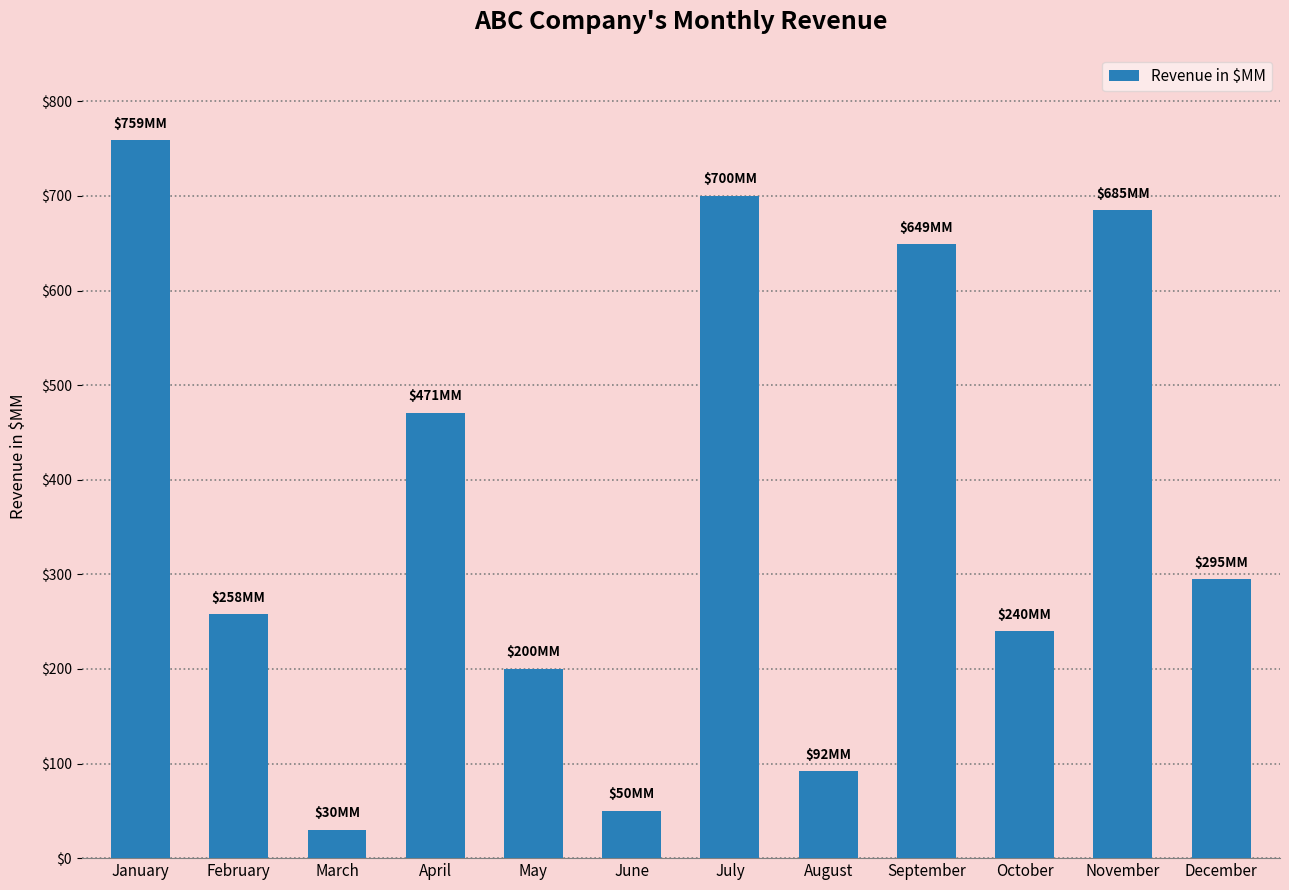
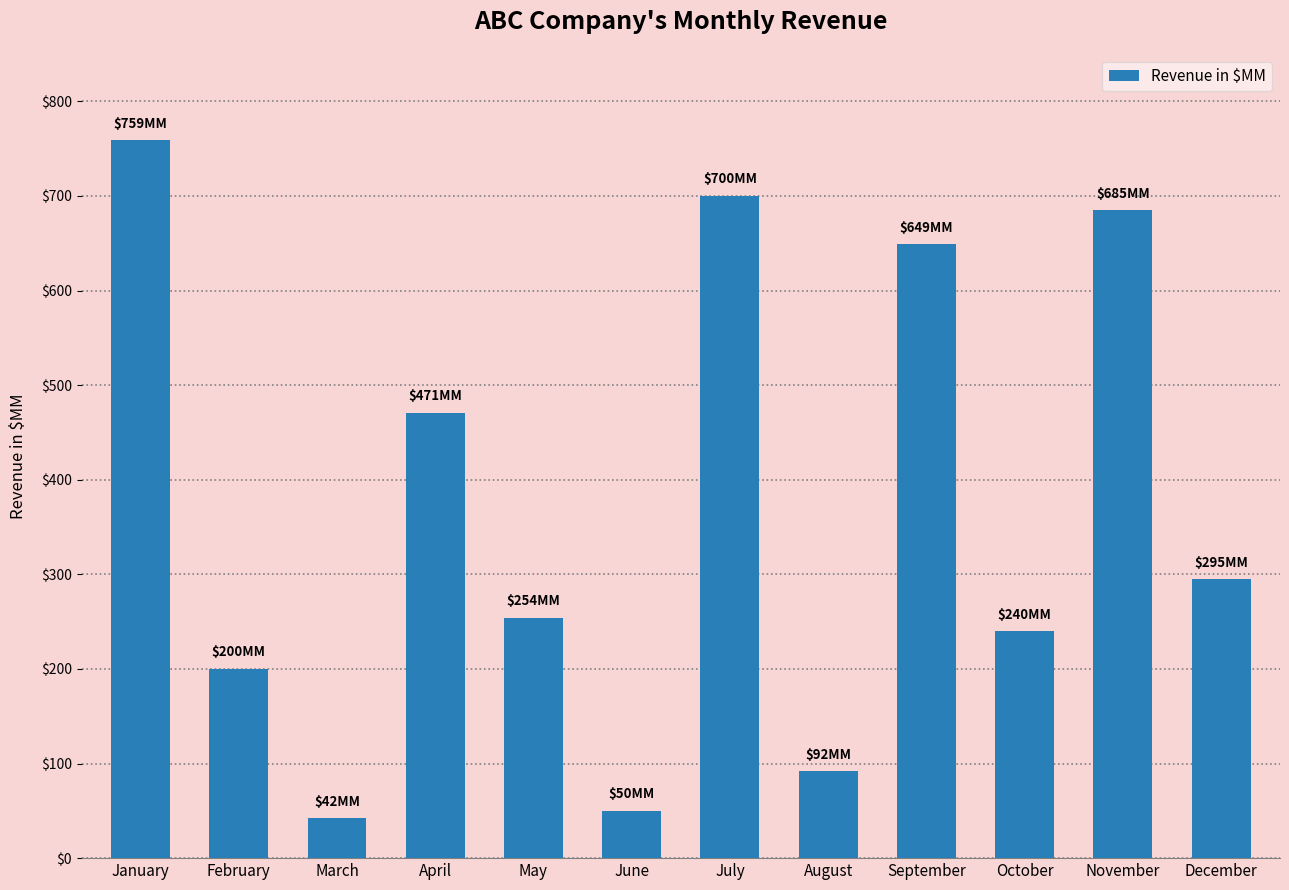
  {
    "January": "$759",
-   "February": "$258",
-   "March": "$30",
+   "February": "$200",
+   "March": "$42",
    "April": "$471",
-   "May": "$200",
+   "May": "$254",
    "June": "$50",
    "July": "$700",
    "August": "$92",
    "September": "$649",
    "October": "$240",
    "November": "$685",
    "December": "$295"
  }
